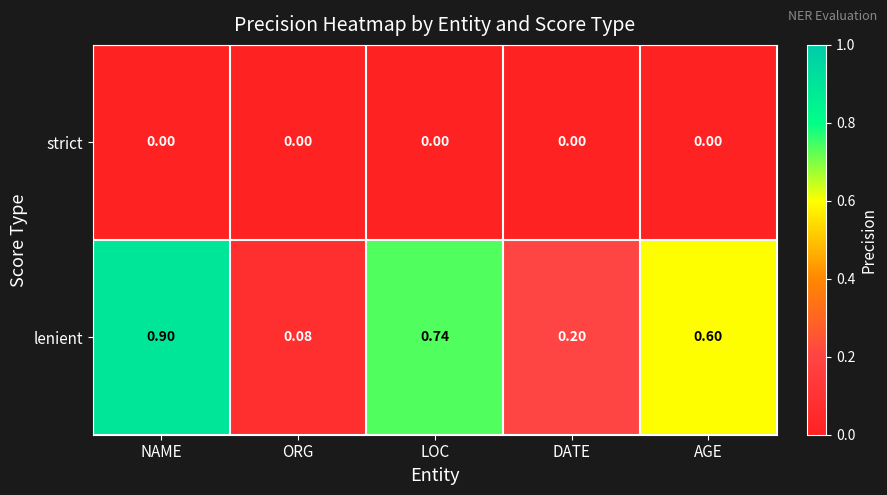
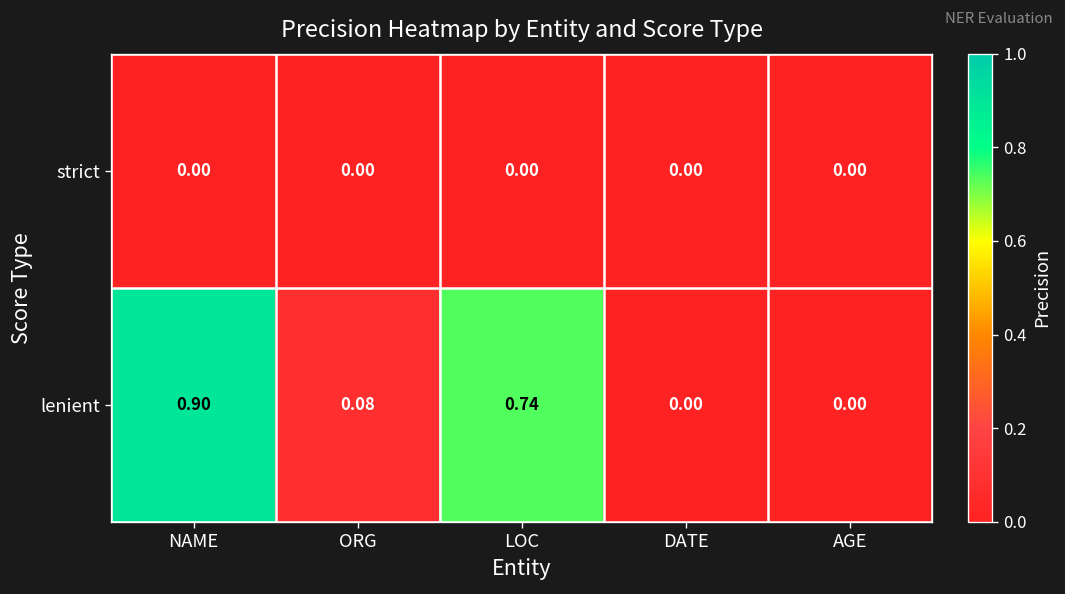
  {
    "strict": {
      "NAME": 0.00,
      "ORG": 0.00,
      "LOC": 0.00,
      "DATE": 0.00,
      "AGE": 0.00
    },
    "lenient": {
      "NAME": 0.90,
      "ORG": 0.08,
      "LOC": 0.74,
-     "DATE": 0.20,
-     "AGE": 0.60
+     "DATE": 0.00,
+     "AGE": 0.00
    }
  }
